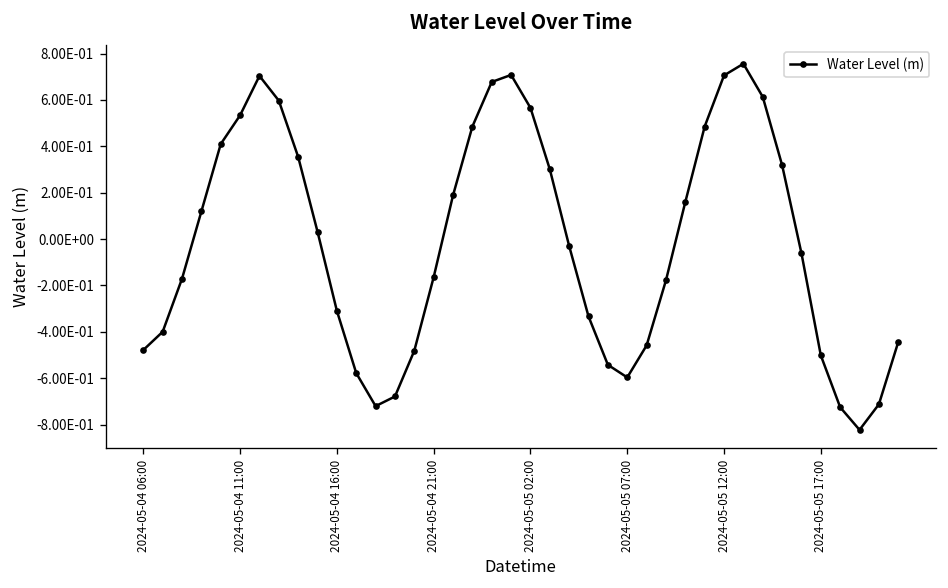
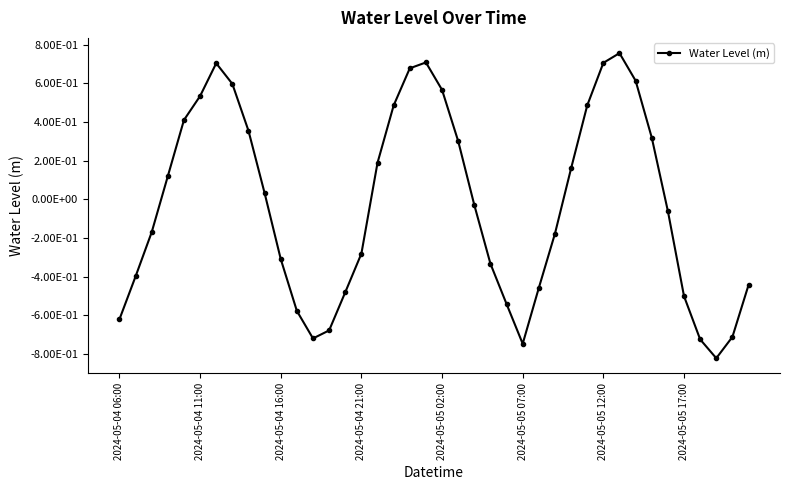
  {
-   "2024-05-04 06:00": -0.48,
+   "2024-05-04 06:00": -0.62,
    "2024-05-04 11:00": 0.53,
    "2024-05-04 16:00": -0.31,
-   "2024-05-04 21:00": -0.16,
+   "2024-05-04 21:00": -0.28,
    "2024-05-05 02:00": 0.57,
-   "2024-05-05 07:00": -0.60,
+   "2024-05-05 07:00": -0.75,
    "2024-05-05 12:00": 0.71,
    "2024-05-05 17:00": -0.50
  }
